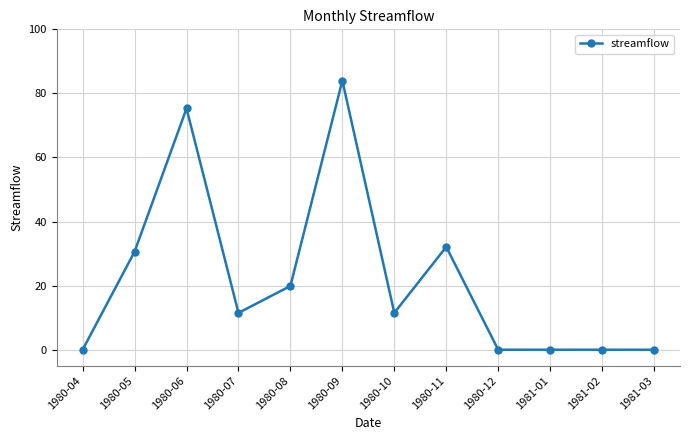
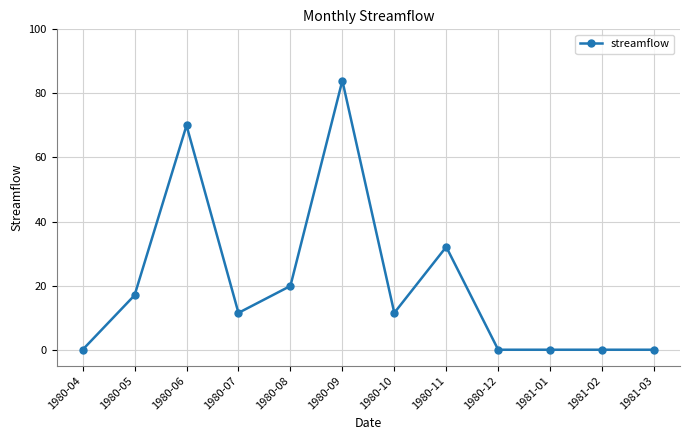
  {
    "1980-04": 0,
-   "1980-05": 31,
-   "1980-06": 75,
+   "1980-05": 17,
+   "1980-06": 70,
    "1980-07": 12,
    "1980-08": 20,
    "1980-09": 84,
    "1980-10": 12,
    "1980-11": 32,
    "1980-12": 0,
    "1981-01": 0,
    "1981-02": 0,
    "1981-03": 0
  }
